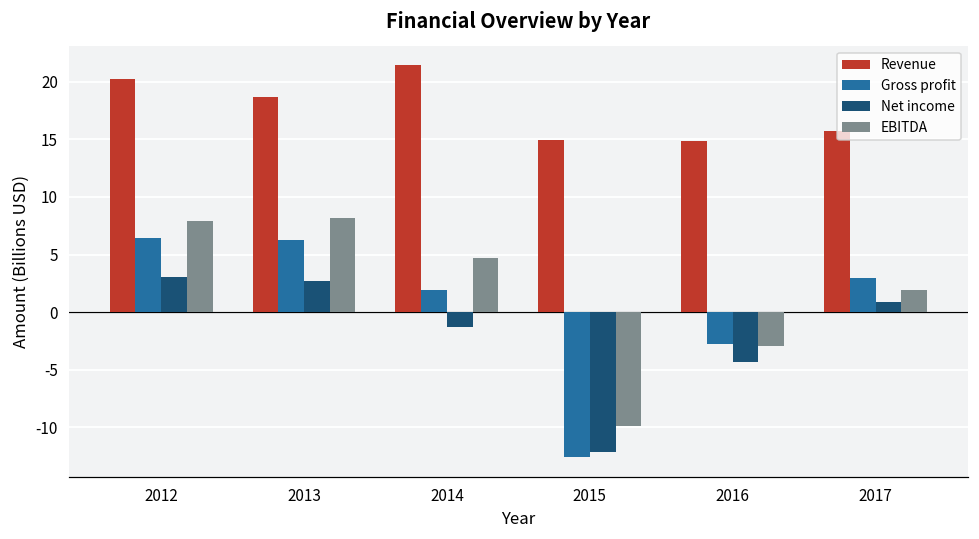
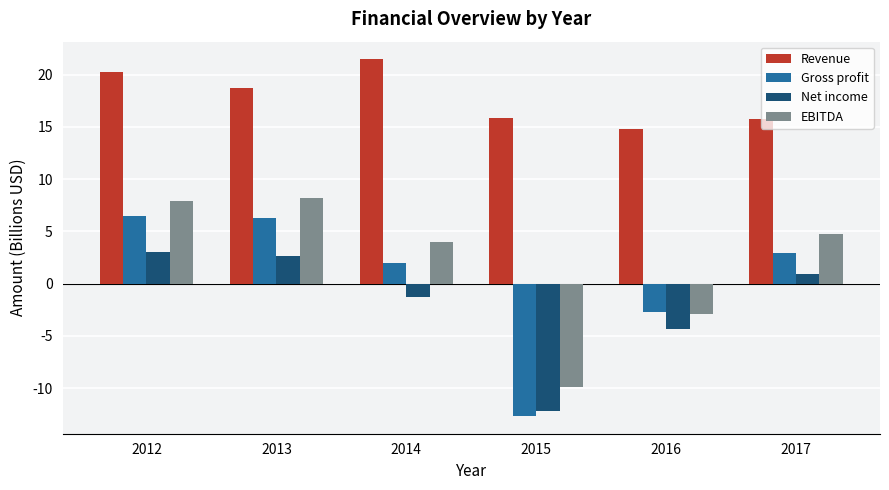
  {
    "Revenue": {
      "2012": 20.3,
      "2013": 18.7,
      "2014": 21.4,
-     "2015": 15.0,
+     "2015": 15.9,
      "2016": 14.8
    },
    "EBITDA": {
      "2012": 7.9,
      "2013": 8.1,
-     "2014": 4.7,
+     "2014": 4.0,
      "2015": -9.9,
      "2016": -2.9,
-     "2017": 1.9
+     "2017": 4.7
    }
  }
